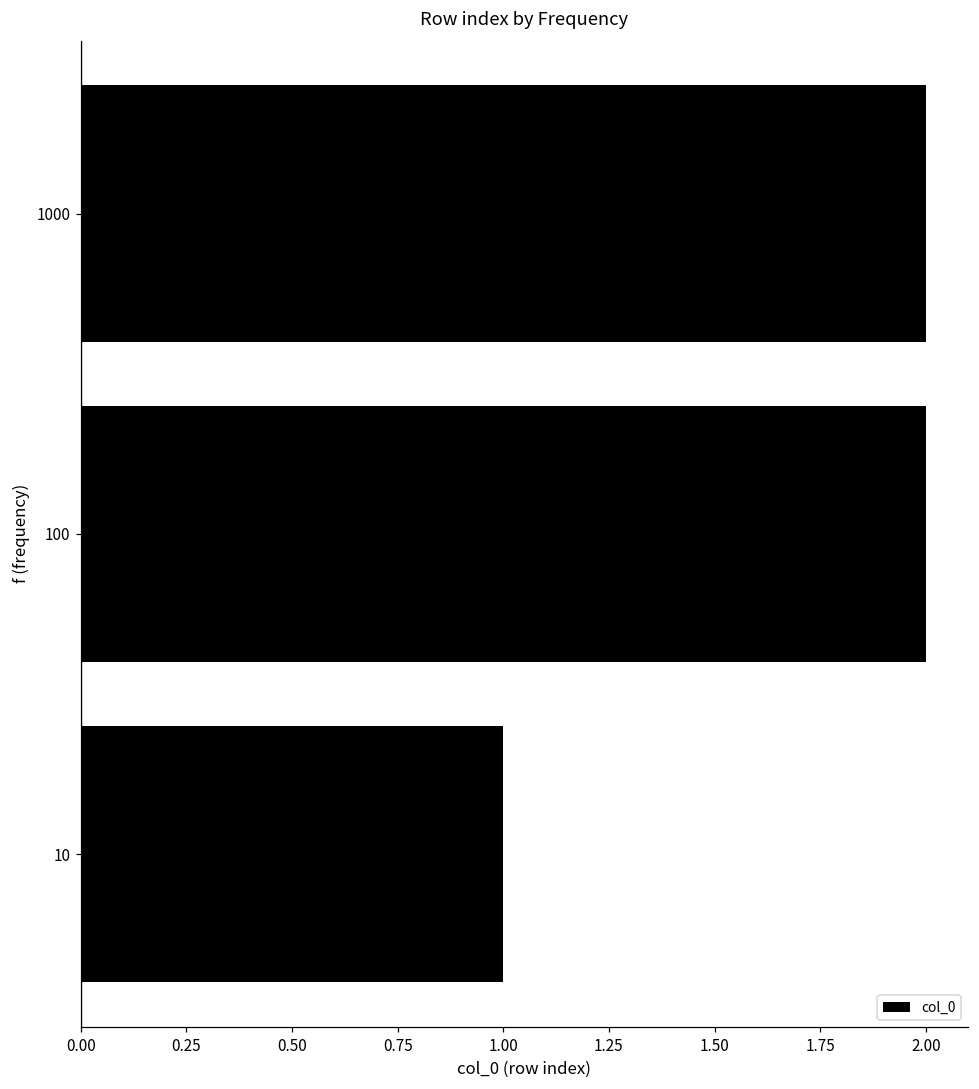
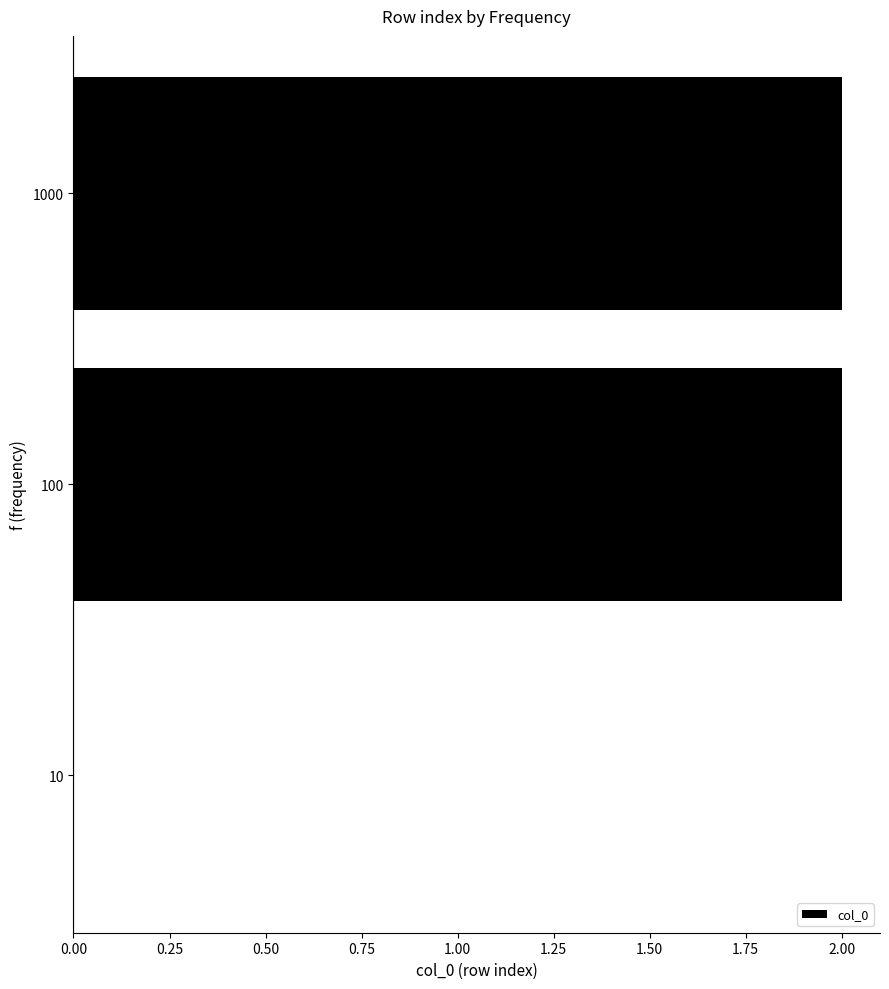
  {
    "1000": 2,
    "100": 2,
-   "10": 1
+   "10": 0
  }
